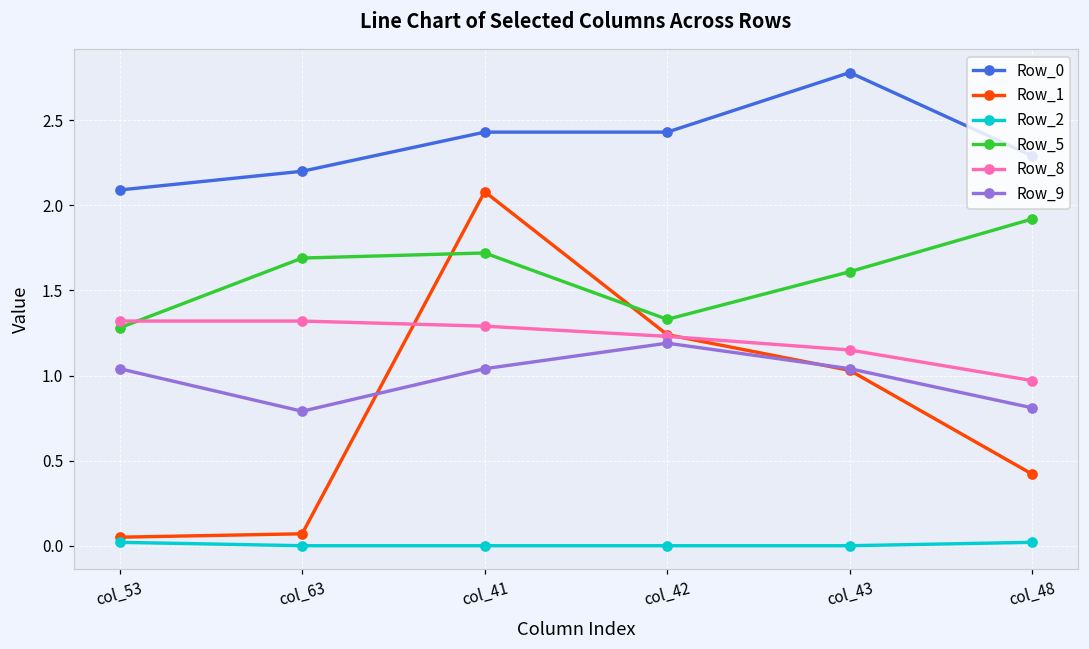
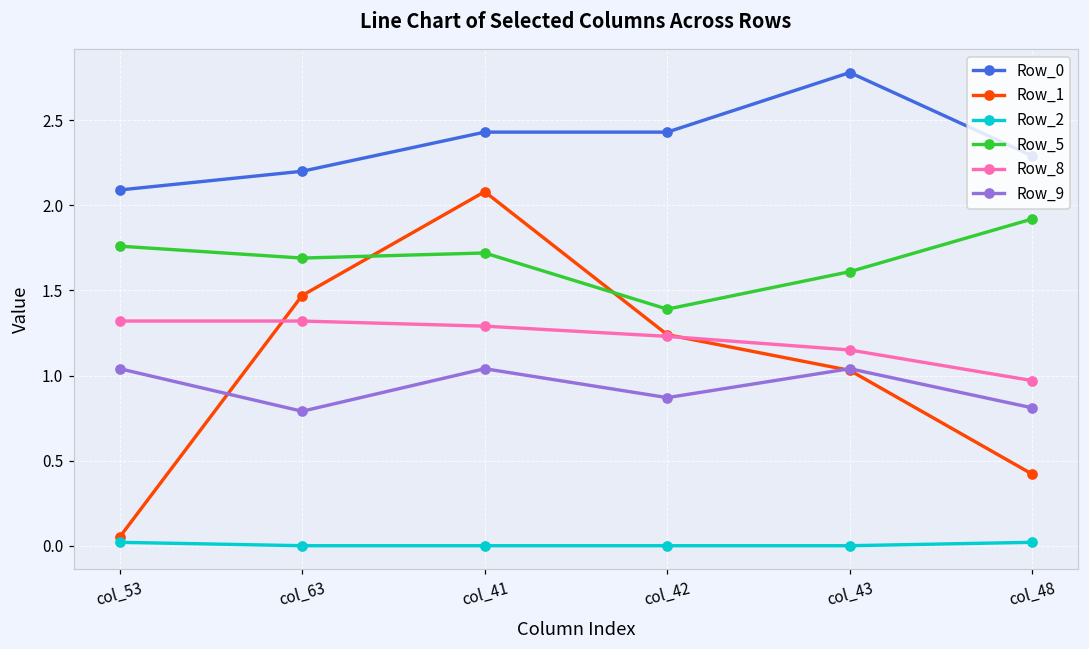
  {
    "Row_0": {
      "col_53": 2.09,
      "col_63": 2.20,
      "col_41": 2.43,
      "col_42": 2.43,
      "col_43": 2.78
    },
    "Row_1": {
      "col_53": 0.05,
-     "col_63": 0.07,
+     "col_63": 1.47,
      "col_41": 2.08,
      "col_48": 0.42
    },
    "Row_2": {
      "col_53": 0.02,
      "col_63": 0.00,
      "col_41": 0.00,
      "col_42": 0.00,
      "col_43": 0.00,
      "col_48": 0.02
    },
    "Row_5": {
-     "col_53": 1.28,
+     "col_53": 1.76,
      "col_63": 1.69,
      "col_41": 1.72,
-     "col_42": 1.33,
+     "col_42": 1.39,
      "col_43": 1.61,
      "col_48": 1.92
    },
    "Row_8": {
      "col_53": 1.32,
      "col_63": 1.32,
      "col_41": 1.29,
      "col_43": 1.15,
      "col_48": 0.97
    },
    "Row_9": {
      "col_53": 1.04,
      "col_63": 0.79,
      "col_41": 1.04,
-     "col_42": 1.19,
+     "col_42": 0.87,
      "col_48": 0.81
    }
  }
